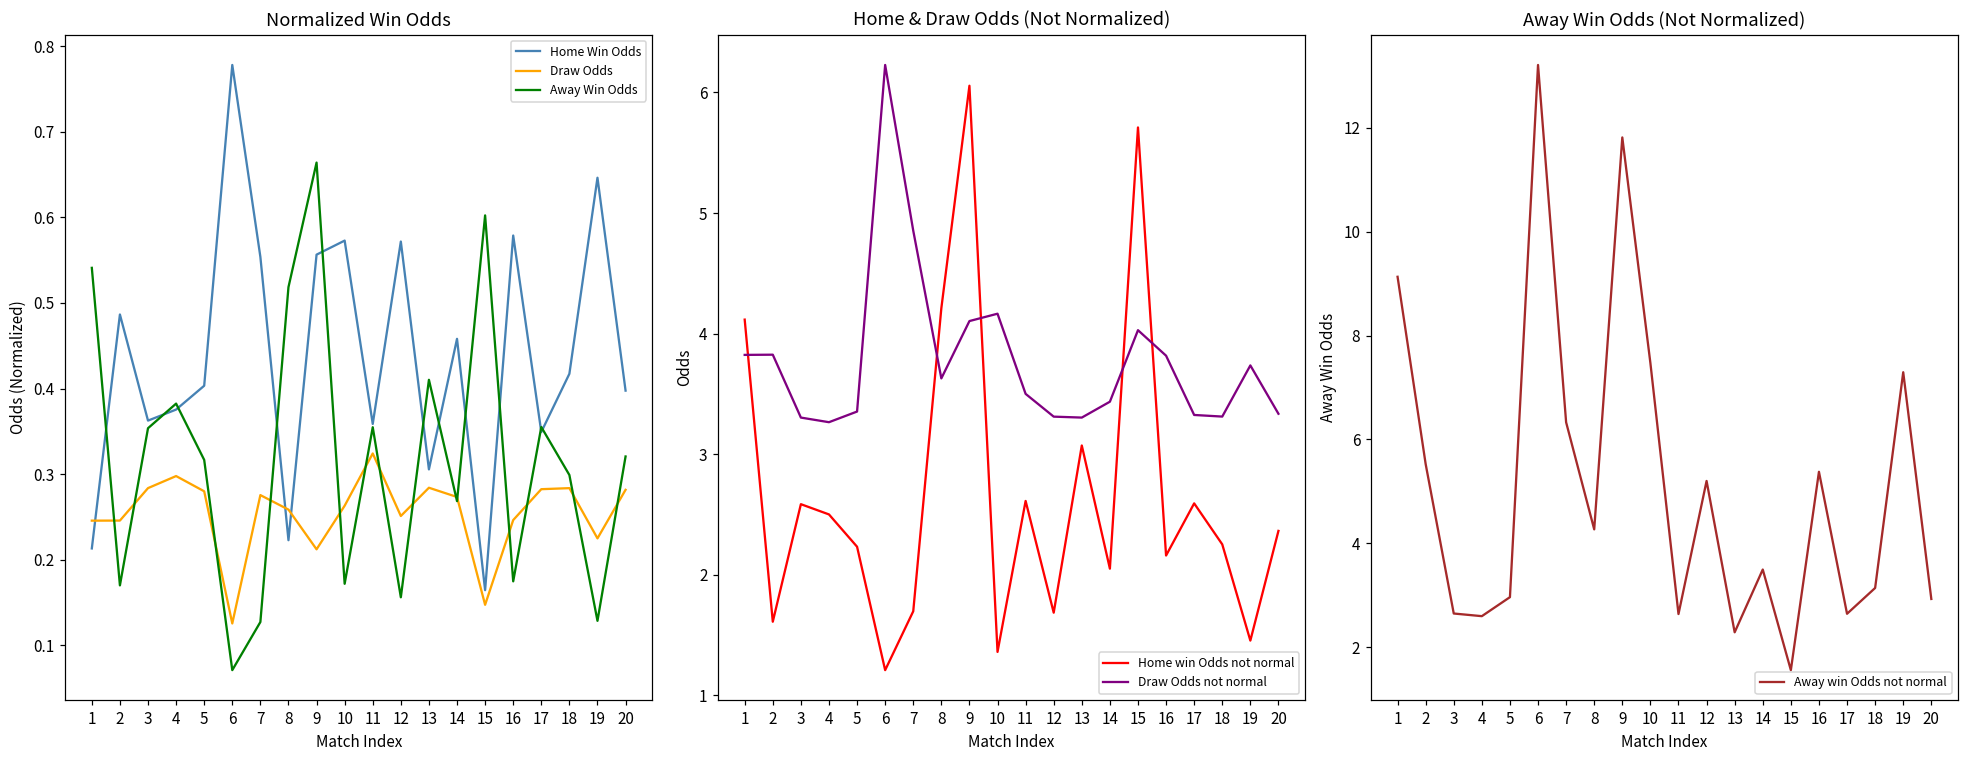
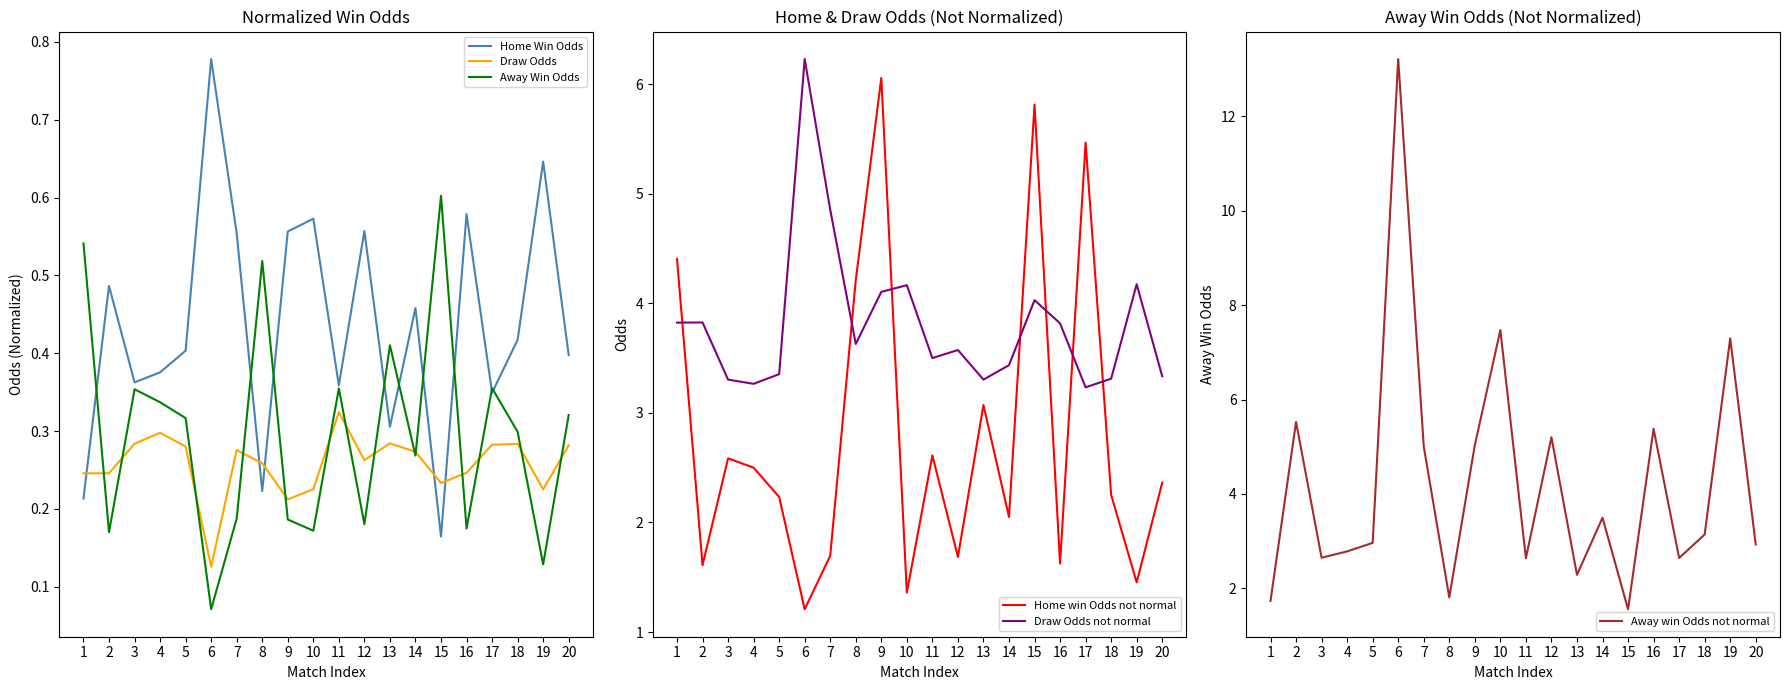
  {
    "Normalized Win Odds": {
      "Home Win Odds": {
        "1": 0.21,
        "2": 0.49,
        "3": 0.36,
        "4": 0.38,
        "5": 0.40,
        "6": 0.78,
        "7": 0.55,
        "8": 0.22,
        "9": 0.56,
        "10": 0.57,
        "11": 0.36,
-       "12": 0.57,
+       "12": 0.56,
        "13": 0.31,
        "14": 0.46,
        "15": 0.16,
        "16": 0.58,
        "17": 0.35,
        "18": 0.42,
        "19": 0.65,
        "20": 0.40
      },
      "Draw Odds": {
        "1": 0.25,
        "2": 0.25,
        "3": 0.28,
        "4": 0.30,
        "5": 0.28,
        "6": 0.13,
        "7": 0.28,
        "8": 0.26,
        "9": 0.21,
-       "10": 0.26,
+       "10": 0.23,
        "11": 0.32,
-       "12": 0.25,
+       "12": 0.26,
        "13": 0.28,
        "14": 0.27,
-       "15": 0.15,
+       "15": 0.23,
        "16": 0.25,
        "17": 0.28,
        "18": 0.28,
        "19": 0.23,
        "20": 0.28
      },
      "Away Win Odds": {
        "1": 0.54,
        "2": 0.17,
        "3": 0.35,
-       "4": 0.38,
+       "4": 0.34,
        "5": 0.32,
        "6": 0.07,
-       "7": 0.13,
+       "7": 0.19,
        "8": 0.52,
-       "9": 0.66,
+       "9": 0.19,
        "10": 0.17,
        "11": 0.35,
-       "12": 0.16,
+       "12": 0.18,
        "13": 0.41,
        "14": 0.27,
        "15": 0.60,
        "16": 0.17,
        "17": 0.36,
        "18": 0.30,
        "19": 0.13,
        "20": 0.32
      }
    },
    "Home & Draw Odds (Not Normalized)": {
      "Home win Odds not normal": {
-       "1": 4.12,
+       "1": 4.41,
        "2": 1.61,
        "3": 2.59,
        "4": 2.50,
        "5": 2.23,
        "6": 1.21,
        "7": 1.70,
        "8": 4.21,
        "9": 6.06,
        "10": 1.36,
        "11": 2.61,
        "12": 1.68,
        "13": 3.07,
        "14": 2.05,
-       "15": 5.71,
-       "16": 2.16,
-       "17": 2.59,
+       "15": 5.81,
+       "16": 1.63,
+       "17": 5.47,
        "18": 2.25,
        "19": 1.45,
        "20": 2.36
      },
      "Draw Odds not normal": {
        "1": 3.82,
        "2": 3.83,
        "3": 3.30,
        "4": 3.27,
        "5": 3.35,
        "6": 6.23,
        "7": 4.85,
        "8": 3.63,
        "9": 4.10,
        "10": 4.17,
        "11": 3.50,
-       "12": 3.31,
+       "12": 3.57,
        "13": 3.30,
        "14": 3.44,
        "15": 4.03,
        "16": 3.82,
-       "17": 3.33,
+       "17": 3.23,
        "18": 3.31,
-       "19": 3.74,
+       "19": 4.17,
        "20": 3.34
      }
    },
    "Away Win Odds (Not Normalized)": {
-     "1": 9.1,
+     "1": 1.7,
      "2": 5.5,
      "3": 2.7,
-     "4": 2.6,
+     "4": 2.8,
      "5": 3.0,
      "6": 13.2,
-     "7": 6.3,
-     "8": 4.3,
-     "9": 11.8,
+     "7": 5.0,
+     "8": 1.8,
+     "9": 5.0,
      "10": 7.5,
      "11": 2.6,
      "12": 5.2,
      "13": 2.3,
      "14": 3.5,
      "15": 1.6,
      "16": 5.4,
      "17": 2.6,
      "18": 3.1,
      "19": 7.3,
      "20": 2.9
    }
  }
